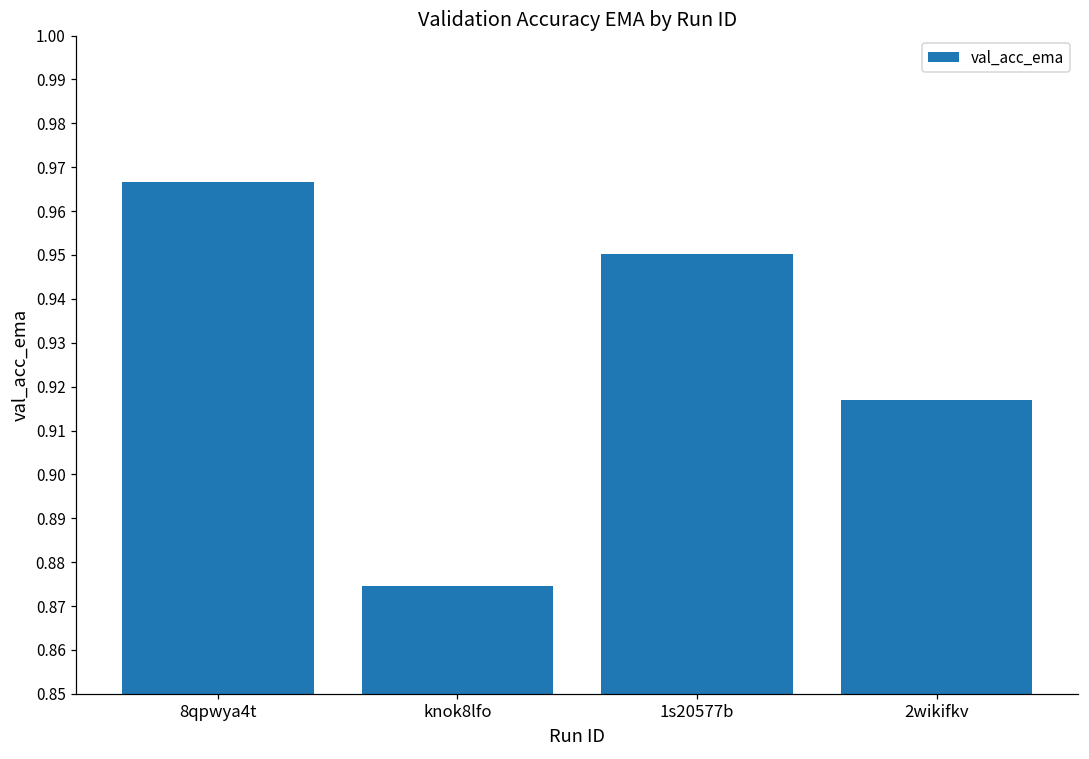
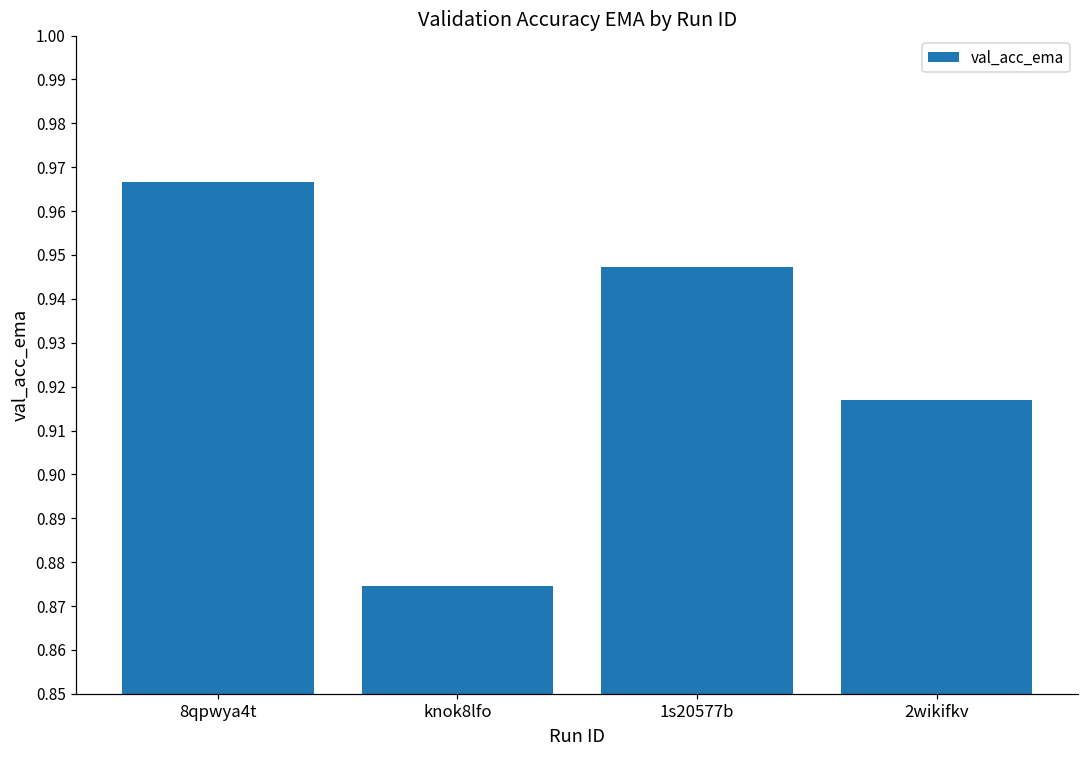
  {
    "8qpwya4t": 0.967,
    "knok8lfo": 0.874,
-   "1s20577b": 0.950,
+   "1s20577b": 0.947,
    "2wikifkv": 0.917
  }
